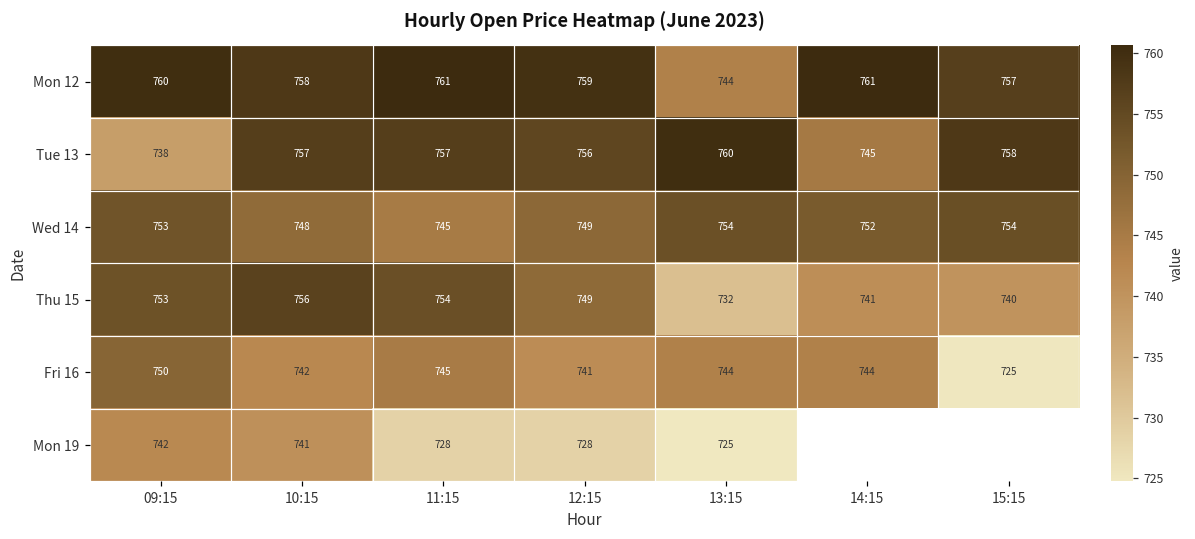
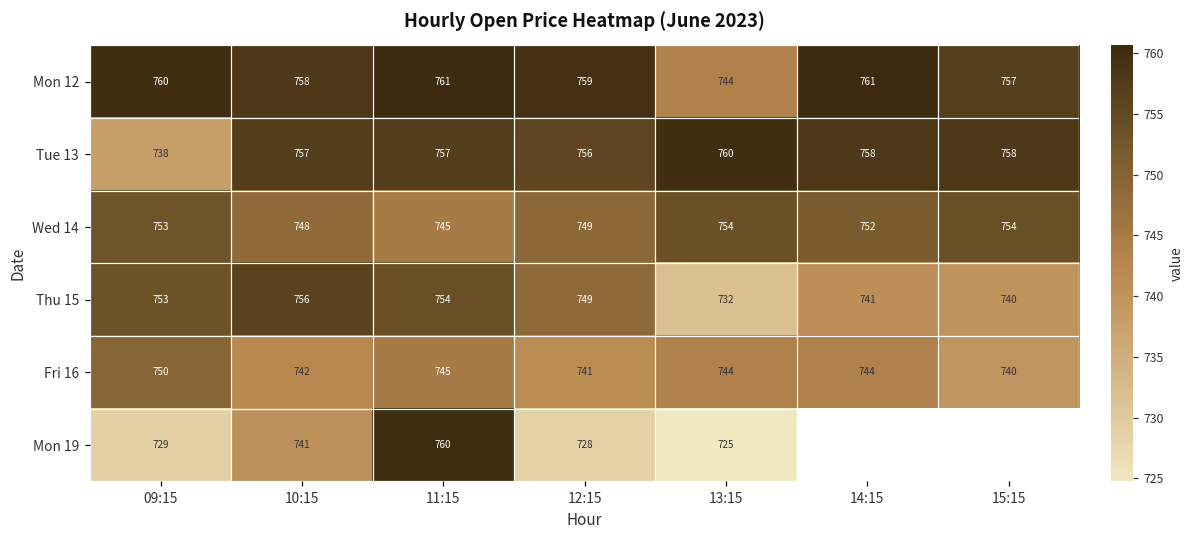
  {
    "Mon 12": {
      "09:15": 760,
      "10:15": 758,
      "11:15": 761,
      "12:15": 759,
      "13:15": 744,
      "14:15": 761,
      "15:15": 757
    },
    "Tue 13": {
      "09:15": 738,
      "10:15": 757,
      "11:15": 757,
      "12:15": 756,
      "13:15": 760,
-     "14:15": 745,
+     "14:15": 758,
      "15:15": 758
    },
    "Wed 14": {
      "09:15": 753,
      "10:15": 748,
      "11:15": 745,
      "12:15": 749,
      "13:15": 754,
      "14:15": 752,
      "15:15": 754
    },
    "Thu 15": {
      "09:15": 753,
      "10:15": 756,
      "11:15": 754,
      "12:15": 749,
      "13:15": 732,
      "14:15": 741,
      "15:15": 740
    },
    "Fri 16": {
      "09:15": 750,
      "10:15": 742,
      "11:15": 745,
      "12:15": 741,
      "13:15": 744,
      "14:15": 744,
-     "15:15": 725
+     "15:15": 740
    },
    "Mon 19": {
-     "09:15": 742,
+     "09:15": 729,
      "10:15": 741,
-     "11:15": 728,
+     "11:15": 760,
      "12:15": 728,
      "13:15": 725
    }
  }
